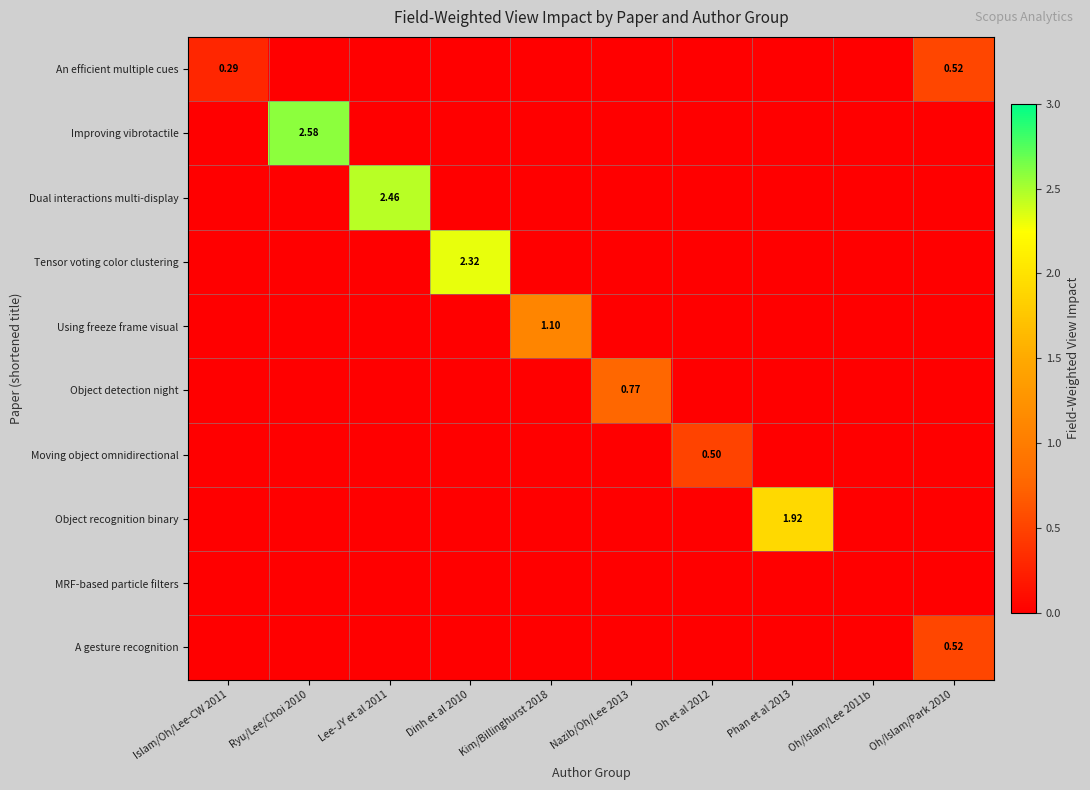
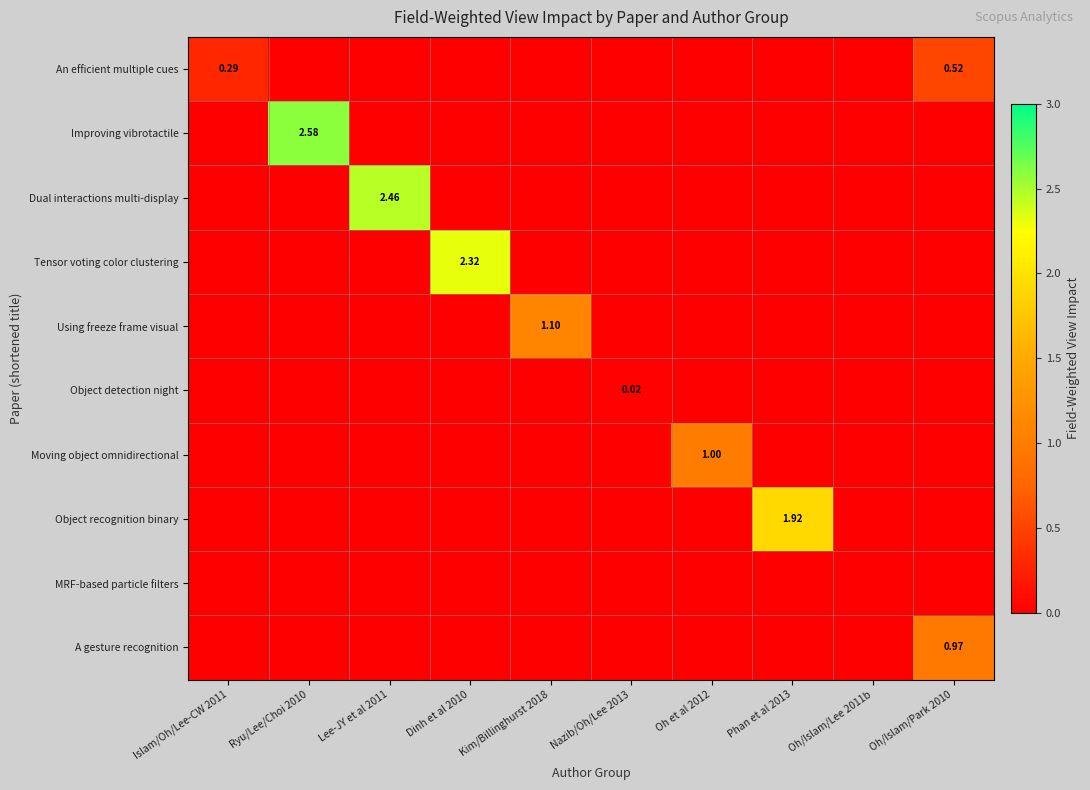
  {
    "An efficient multiple cues": {
      "Islam/Oh/Lee-CW 2011": 0.29,
      "Oh/Islam/Park 2010": 0.52
    },
    "Improving vibrotactile": {
      "Ryu/Lee/Choi 2010": 2.58
    },
    "Dual interactions multi-display": {
      "Lee-JY et al 2011": 2.46
    },
    "Tensor voting color clustering": {
      "Dinh et al 2010": 2.32
    },
    "Using freeze frame visual": {
      "Kim/Billinghurst 2018": 1.10
    },
    "Object detection night": {
-     "Nazib/Oh/Lee 2013": 0.77
+     "Nazib/Oh/Lee 2013": 0.02
    },
    "Moving object omnidirectional": {
-     "Oh et al 2012": 0.50
+     "Oh et al 2012": 1.00
    },
    "Object recognition binary": {
      "Phan et al 2013": 1.92
    },
    "A gesture recognition": {
-     "Oh/Islam/Park 2010": 0.52
+     "Oh/Islam/Park 2010": 0.97
    }
  }
